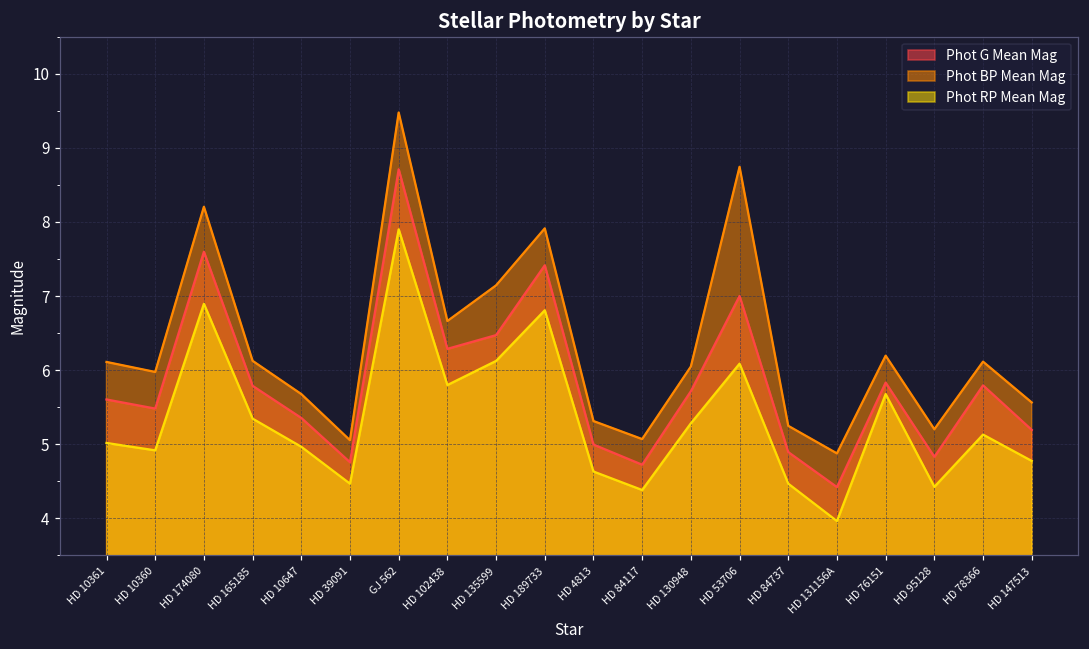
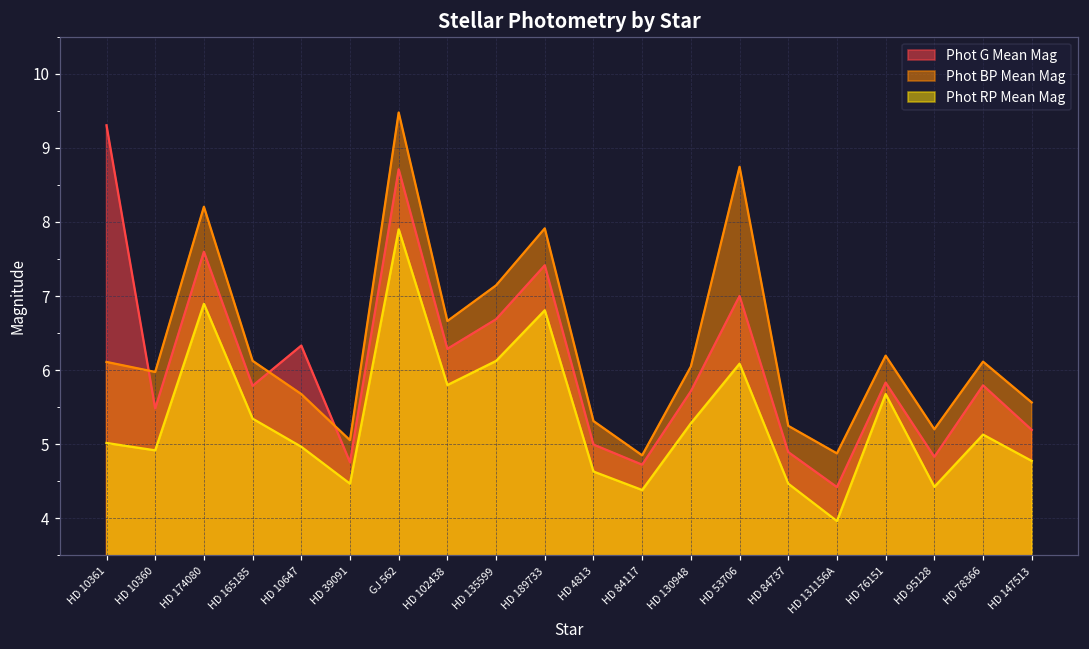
  {
    "Phot G Mean Mag": {
-     "HD 10361": 5.6,
+     "HD 10361": 9.3,
      "HD 10360": 5.5,
      "HD 174080": 7.6,
      "HD 165185": 5.8,
-     "HD 10647": 5.4,
+     "HD 10647": 6.3,
      "HD 39091": 4.8,
      "GJ 562": 8.7,
      "HD 102438": 6.3,
-     "HD 135599": 6.5,
+     "HD 135599": 6.7,
      "HD 189733": 7.4,
      "HD 4813": 5.0,
      "HD 84117": 4.7,
      "HD 130948": 5.7,
      "HD 53706": 7.0,
      "HD 84737": 4.9,
      "HD 131156A": 4.4,
      "HD 76151": 5.8,
      "HD 95128": 4.8,
      "HD 78366": 5.8,
      "HD 147513": 5.2
    },
    "Phot BP Mean Mag": {
      "HD 10361": 6.1,
      "HD 10360": 6.0,
      "HD 174080": 8.2,
      "HD 165185": 6.1,
      "HD 10647": 5.7,
      "HD 39091": 5.1,
      "GJ 562": 9.5,
      "HD 102438": 6.7,
      "HD 135599": 7.1,
      "HD 189733": 7.9,
      "HD 4813": 5.3,
-     "HD 84117": 5.1,
+     "HD 84117": 4.9,
      "HD 130948": 6.0,
      "HD 53706": 8.7,
      "HD 84737": 5.2,
      "HD 131156A": 4.9,
      "HD 76151": 6.2,
      "HD 95128": 5.2,
      "HD 78366": 6.1,
      "HD 147513": 5.6
    },
    "Phot RP Mean Mag": {
      "HD 10361": 5.0,
      "HD 10360": 4.9,
      "HD 174080": 6.9,
      "HD 165185": 5.3,
      "HD 10647": 5.0,
      "HD 39091": 4.5,
      "GJ 562": 7.9,
      "HD 102438": 5.8,
      "HD 135599": 6.1,
      "HD 189733": 6.8,
      "HD 4813": 4.6,
      "HD 84117": 4.4,
      "HD 130948": 5.3,
      "HD 53706": 6.1,
      "HD 84737": 4.5,
      "HD 131156A": 4.0,
      "HD 76151": 5.7,
      "HD 95128": 4.4,
      "HD 78366": 5.1,
      "HD 147513": 4.8
    }
  }
